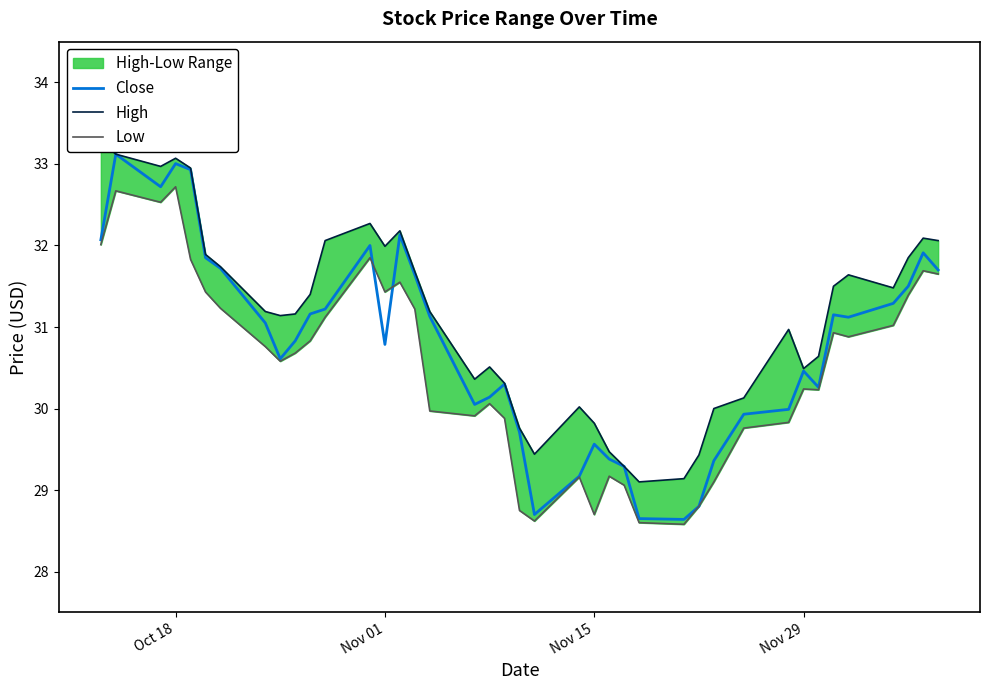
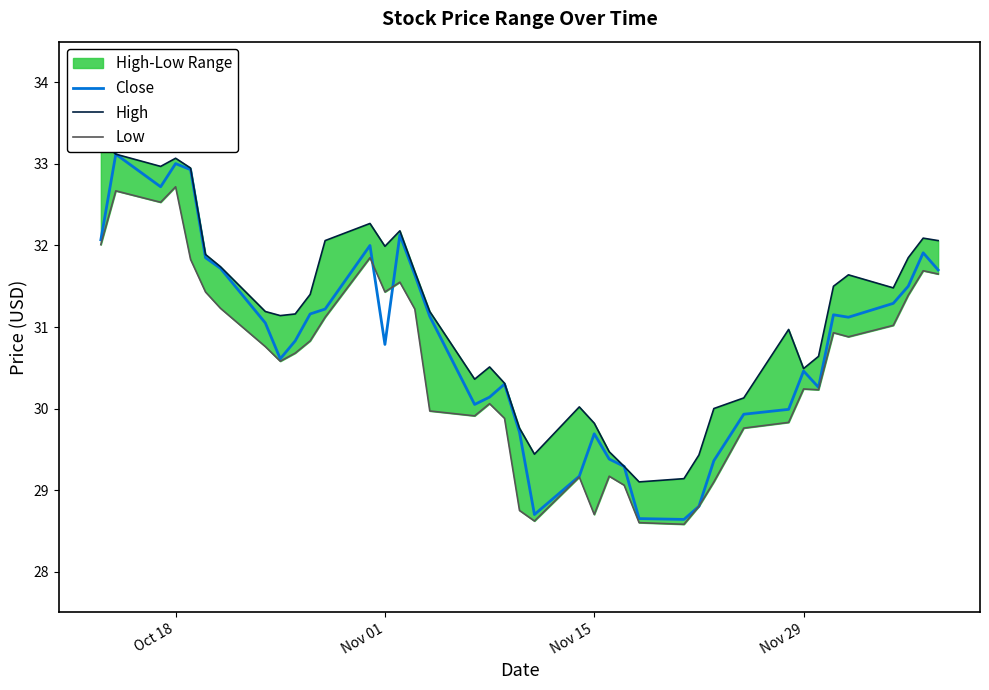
  {
    "Close": {
      "Oct 18": 33.0,
      "Nov 01": 30.8,
-     "Nov 15": 29.6
+     "Nov 15": 29.7
    },
    "High-Low Range": {
      "Oct 18": 33.1,
      "Nov 01": 32.0,
      "Nov 15": 29.8
    },
    "Low": {
      "Oct 18": 32.7,
      "Nov 01": 31.4,
      "Nov 15": 28.7,
      "Nov 29": 30.2
    }
  }
